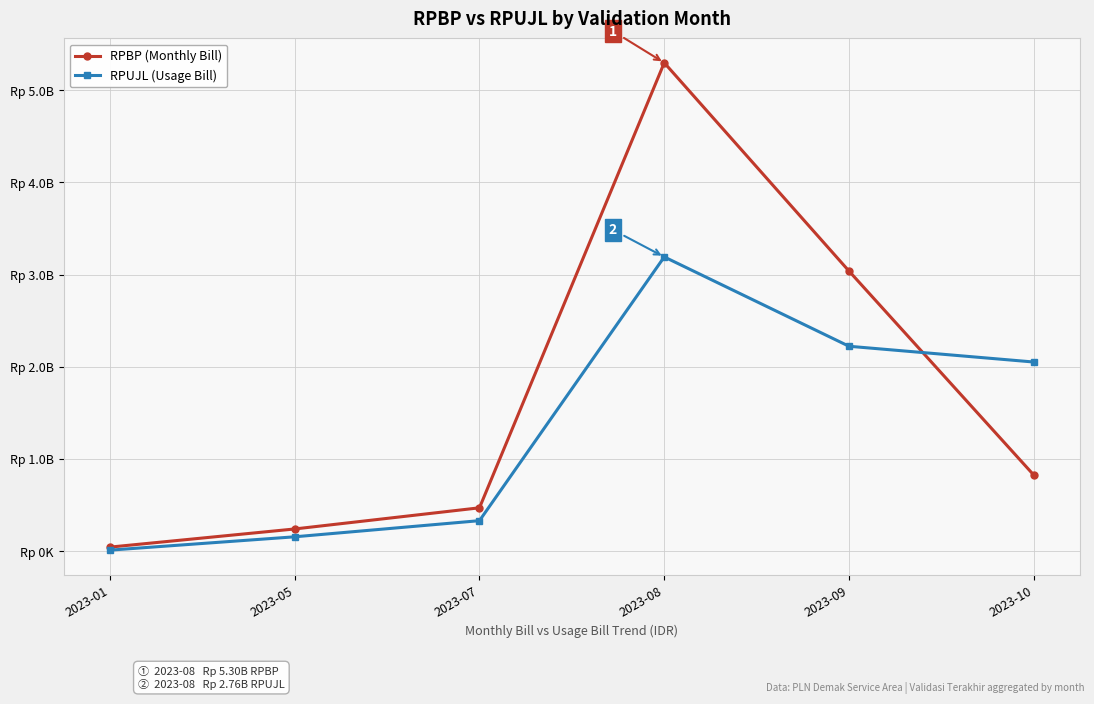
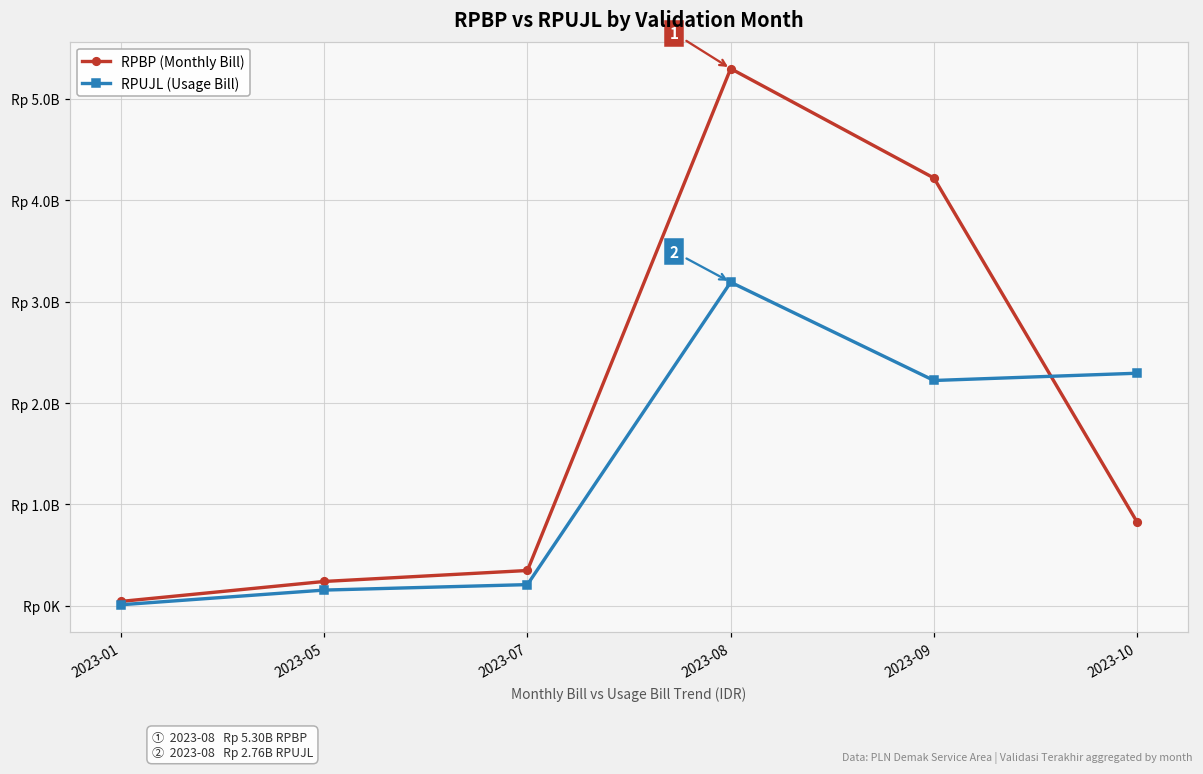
  {
    "RPBP (Monthly Bill)": {
      "2023-01": "Rp 0",
      "2023-05": "Rp 200000000",
-     "2023-07": "Rp 500000000",
+     "2023-07": "Rp 300000000",
      "2023-08": "Rp 5300000000",
-     "2023-09": "Rp 3000000000",
+     "2023-09": "Rp 4200000000",
      "2023-10": "Rp 800000000"
    },
    "RPUJL (Usage Bill)": {
      "2023-01": "Rp 0",
      "2023-05": "Rp 200000000",
-     "2023-07": "Rp 300000000",
+     "2023-07": "Rp 200000000",
      "2023-08": "Rp 3200000000",
      "2023-09": "Rp 2200000000",
-     "2023-10": "Rp 2100000000"
+     "2023-10": "Rp 2300000000"
    }
  }
